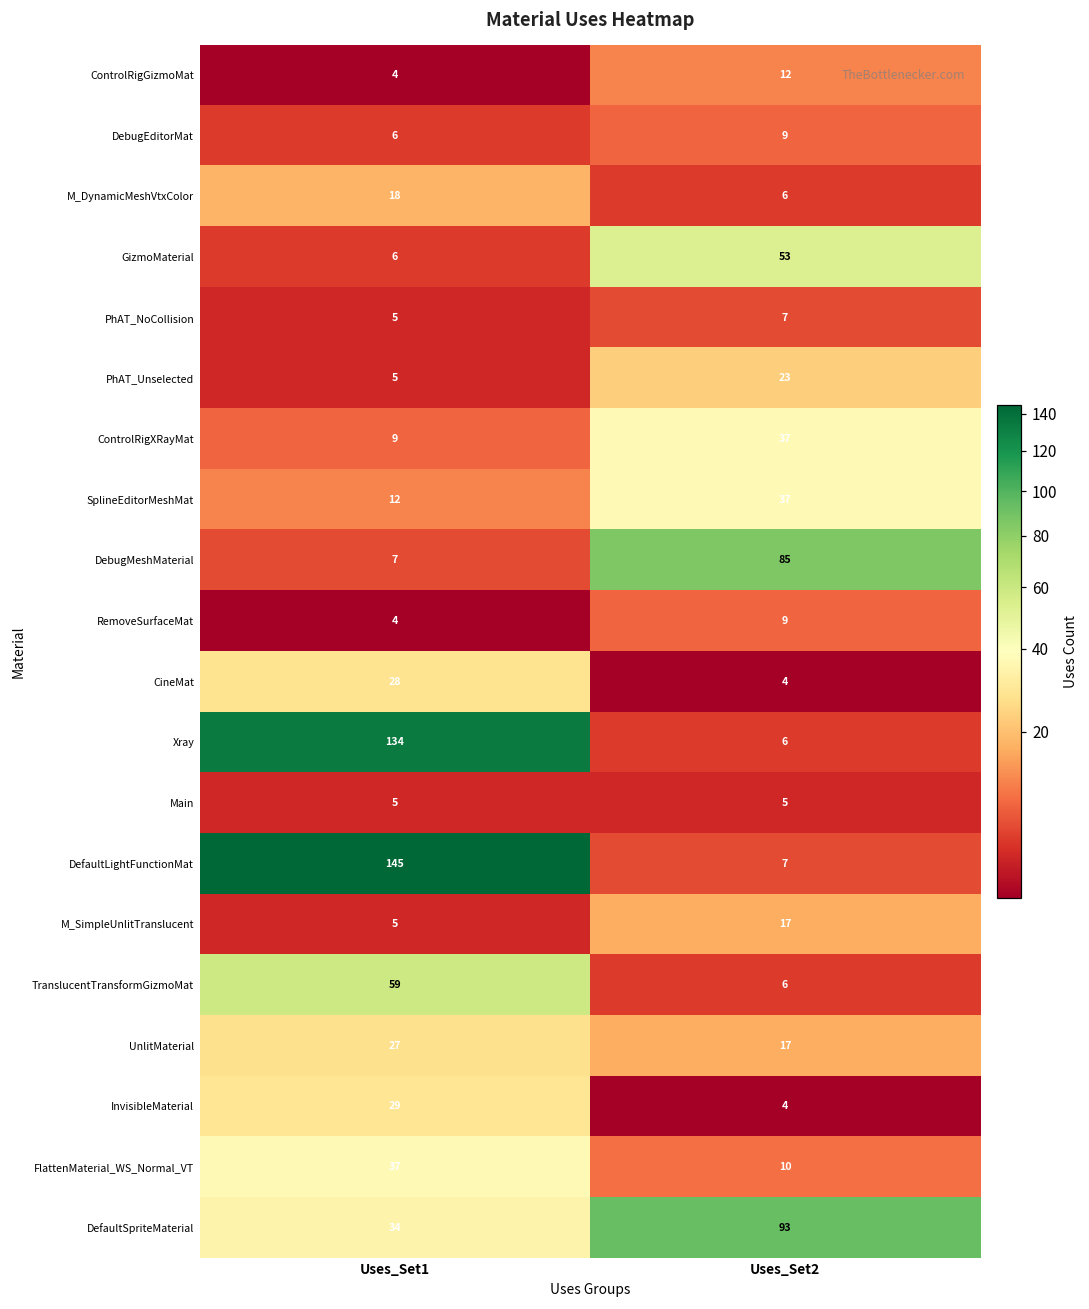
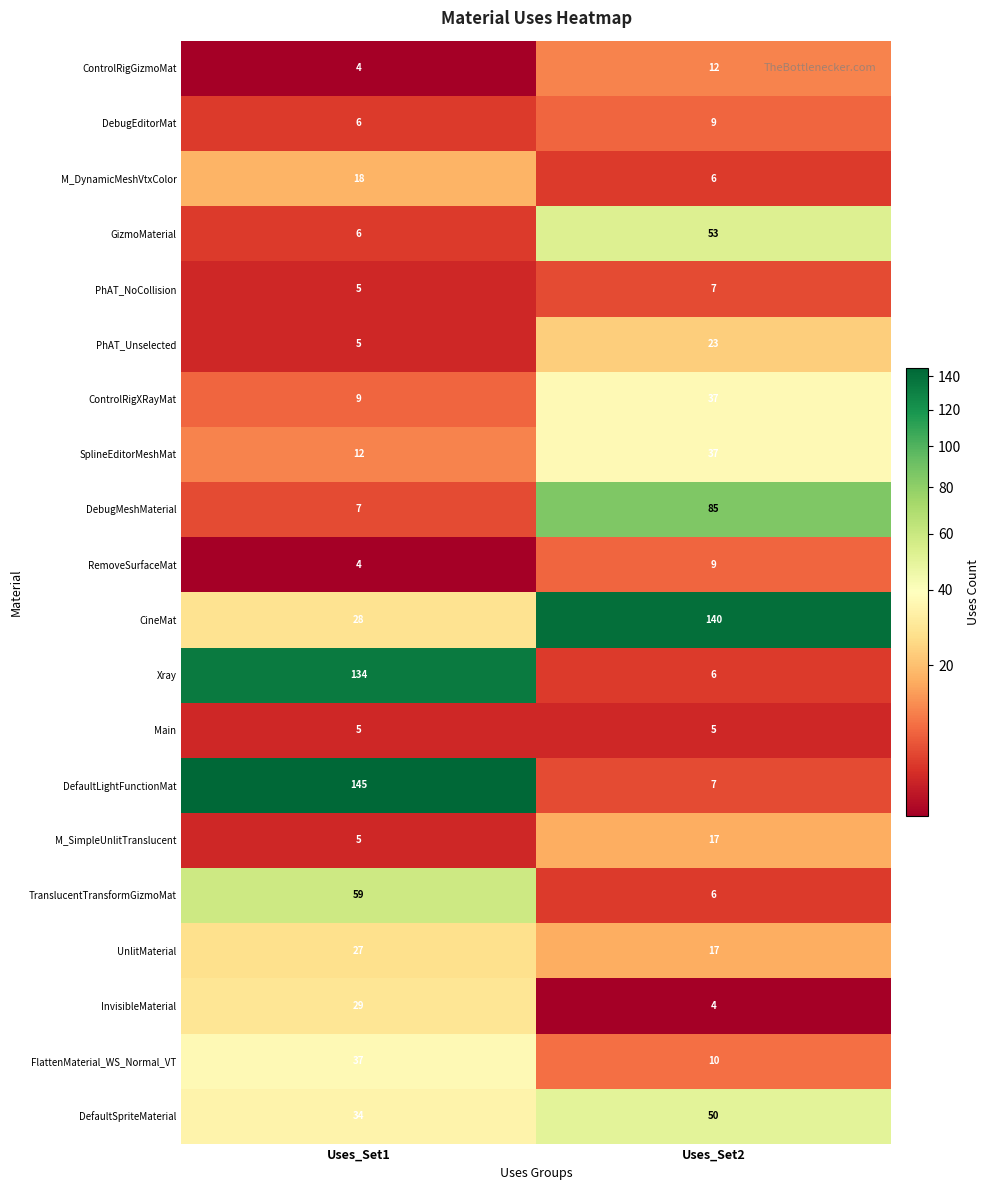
  {
    "ControlRigGizmoMat": {
      "Uses_Set1": 4
    },
    "DebugEditorMat": {
      "Uses_Set1": 6,
      "Uses_Set2": 9
    },
    "M_DynamicMeshVtxColor": {
      "Uses_Set1": 18,
      "Uses_Set2": 6
    },
    "GizmoMaterial": {
      "Uses_Set1": 6,
      "Uses_Set2": 53
    },
    "PhAT_NoCollision": {
      "Uses_Set1": 5,
      "Uses_Set2": 7
    },
    "PhAT_Unselected": {
      "Uses_Set1": 5,
      "Uses_Set2": 23
    },
    "ControlRigXRayMat": {
      "Uses_Set1": 9,
      "Uses_Set2": 37
    },
    "SplineEditorMeshMat": {
      "Uses_Set1": 12,
      "Uses_Set2": 37
    },
    "DebugMeshMaterial": {
      "Uses_Set1": 7,
      "Uses_Set2": 85
    },
    "RemoveSurfaceMat": {
      "Uses_Set1": 4,
      "Uses_Set2": 9
    },
    "CineMat": {
      "Uses_Set1": 28,
-     "Uses_Set2": 4
+     "Uses_Set2": 140
    },
    "Xray": {
      "Uses_Set1": 134,
      "Uses_Set2": 6
    },
    "Main": {
      "Uses_Set1": 5,
      "Uses_Set2": 5
    },
    "DefaultLightFunctionMat": {
      "Uses_Set1": 145,
      "Uses_Set2": 7
    },
    "M_SimpleUnlitTranslucent": {
      "Uses_Set1": 5,
      "Uses_Set2": 17
    },
    "TranslucentTransformGizmoMat": {
      "Uses_Set1": 59,
      "Uses_Set2": 6
    },
    "UnlitMaterial": {
      "Uses_Set1": 27,
      "Uses_Set2": 17
    },
    "InvisibleMaterial": {
      "Uses_Set1": 29,
      "Uses_Set2": 4
    },
    "FlattenMaterial_WS_Normal_VT": {
      "Uses_Set1": 37,
      "Uses_Set2": 10
    },
    "DefaultSpriteMaterial": {
      "Uses_Set1": 34,
-     "Uses_Set2": 93
+     "Uses_Set2": 50
    }
  }
